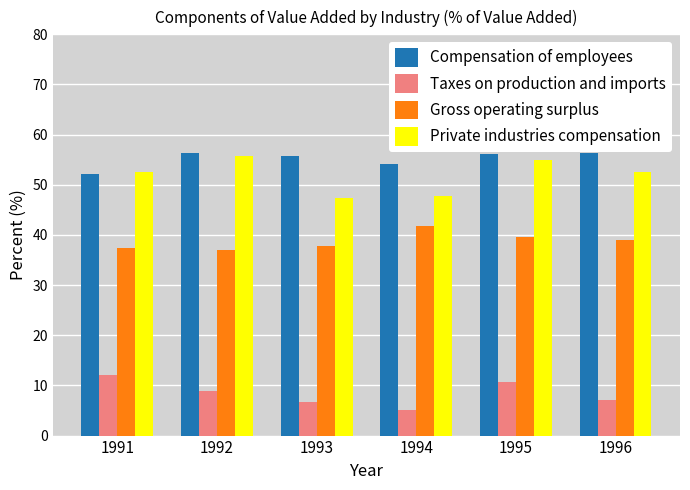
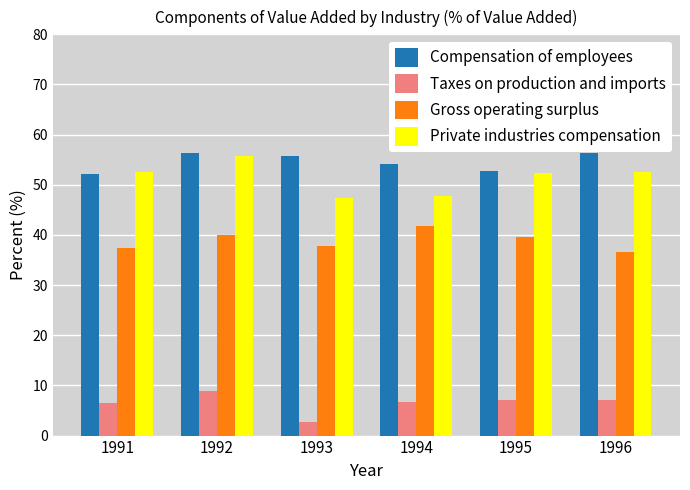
  {
    "Compensation of employees": {
      "1991": 52,
      "1992": 56,
      "1993": 56,
      "1994": 54,
-     "1995": 56,
+     "1995": 53,
      "1996": 56
    },
    "Taxes on production and imports": {
-     "1991": 12,
+     "1991": 7,
      "1992": 9,
-     "1993": 7,
-     "1994": 5,
-     "1995": 11,
+     "1993": 3,
+     "1994": 7,
+     "1995": 7,
      "1996": 7
    },
    "Gross operating surplus": {
      "1991": 37,
-     "1992": 37,
+     "1992": 40,
      "1993": 38,
      "1994": 42,
      "1995": 40,
-     "1996": 39
+     "1996": 37
    },
    "Private industries compensation": {
      "1991": 53,
      "1992": 56,
      "1993": 47,
      "1994": 48,
-     "1995": 55,
+     "1995": 52,
      "1996": 53
    }
  }
